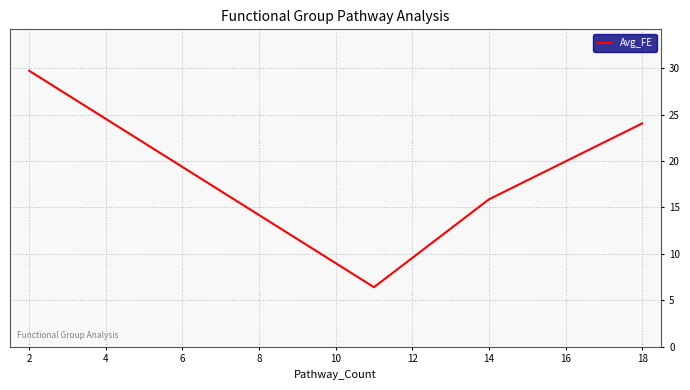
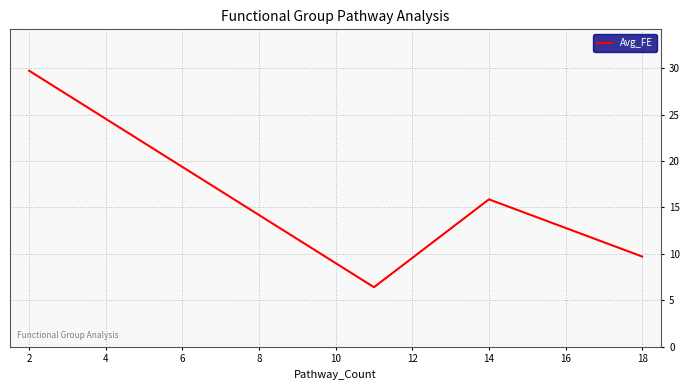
  {
    "2": 30,
    "14": 16,
-   "18": 24
+   "18": 10
  }
